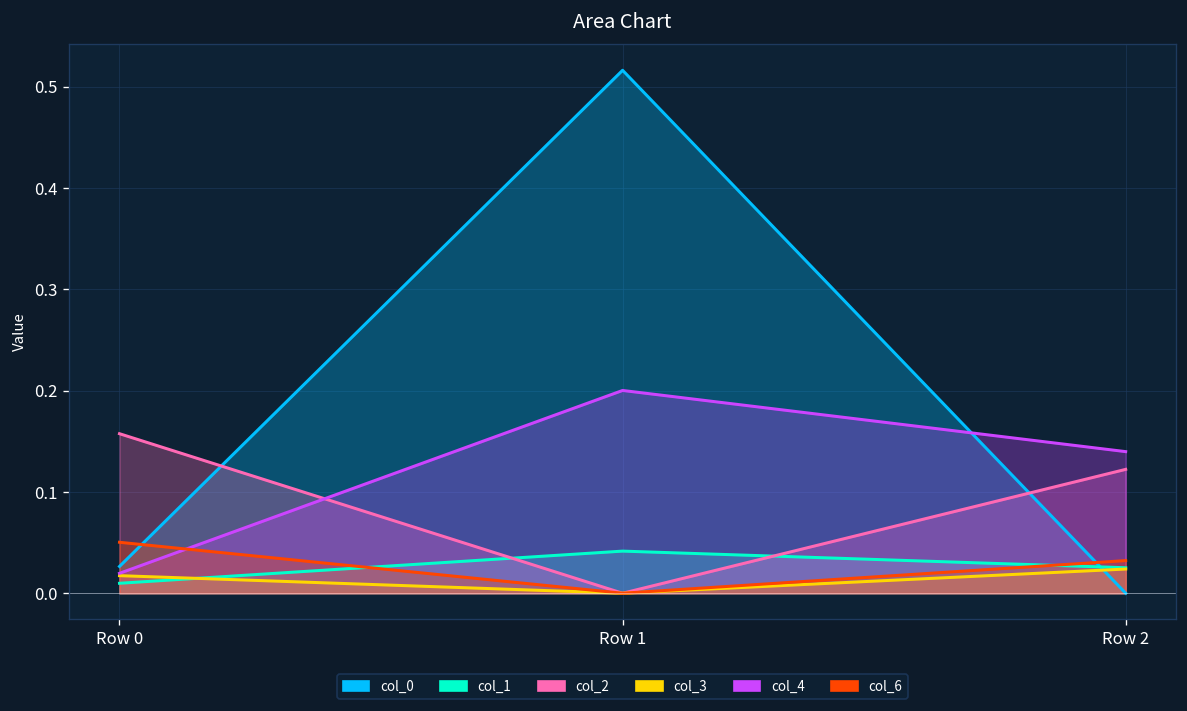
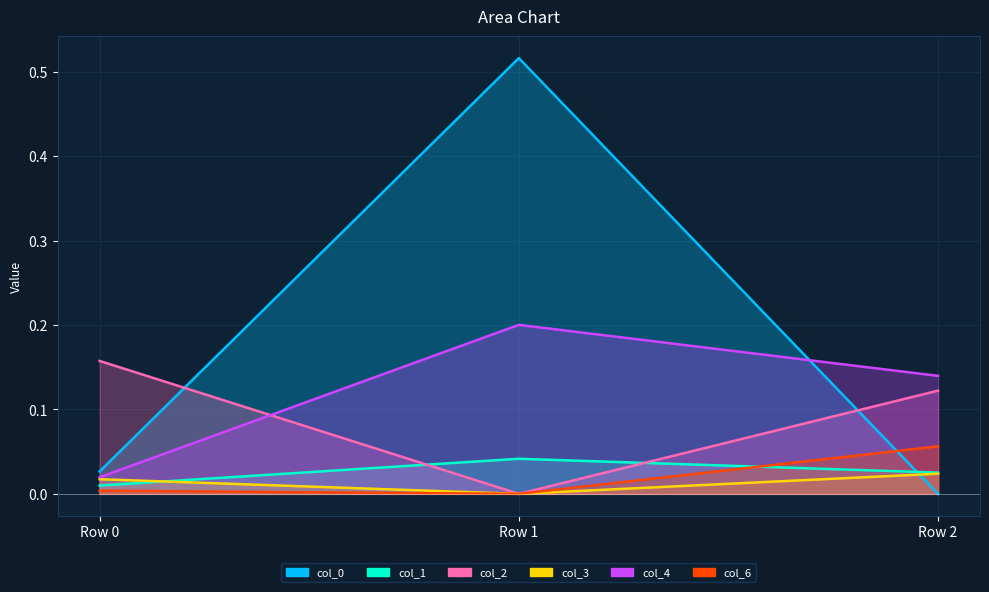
  {
    "col_6": {
-     "Row 0": 0.05,
-     "Row 2": 0.03
+     "Row 0": 0.00,
+     "Row 2": 0.06
    }
  }
